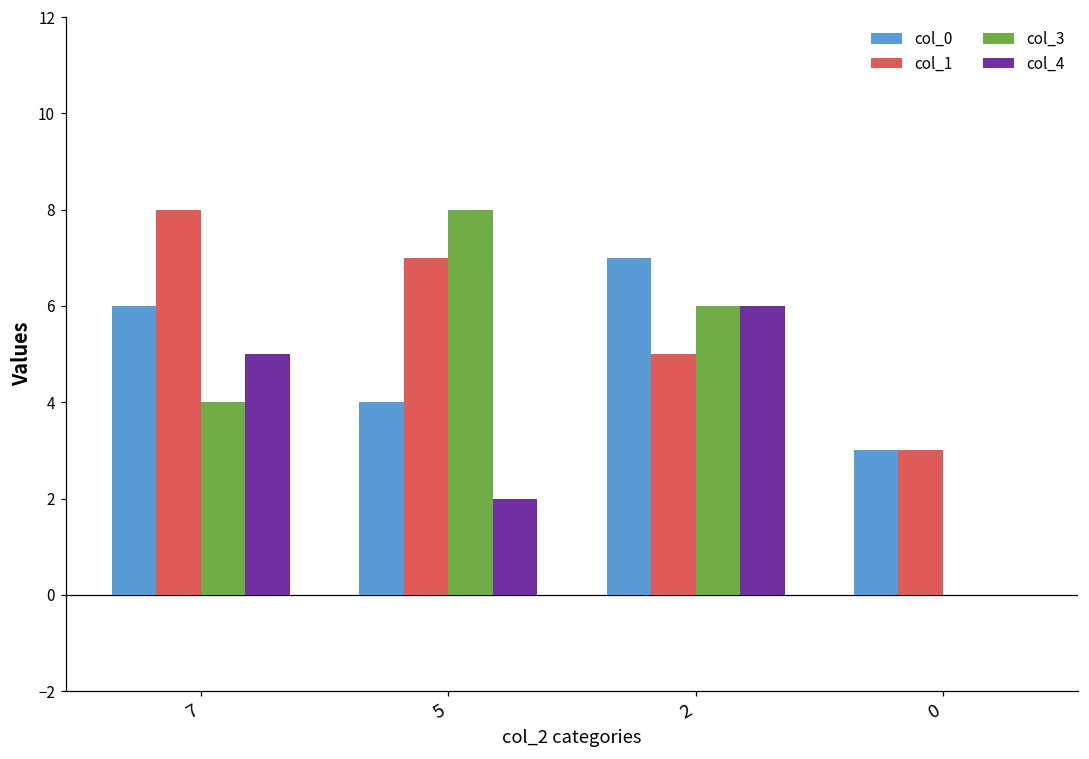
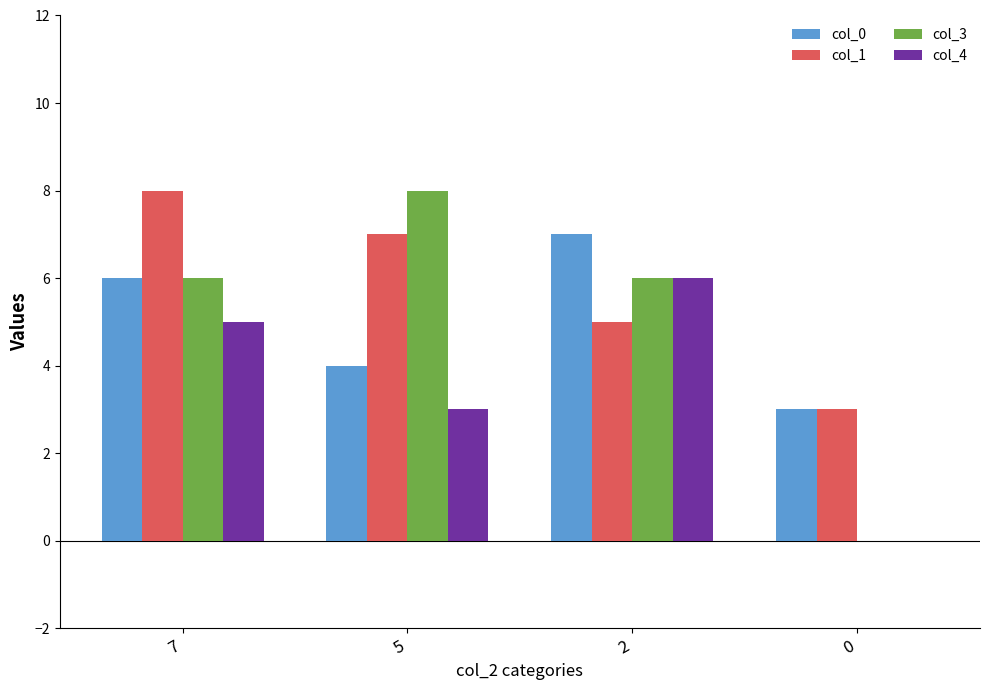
  {
    "col_0": {
      "7": 6,
      "5": 4,
      "2": 7,
      "0": 3
    },
    "col_1": {
      "7": 8,
      "5": 7,
      "2": 5,
      "0": 3
    },
    "col_3": {
-     "7": 4,
+     "7": 6,
      "5": 8,
      "2": 6,
      "0": 0
    },
    "col_4": {
      "7": 5,
-     "5": 2,
+     "5": 3,
      "2": 6,
      "0": 0
    }
  }
